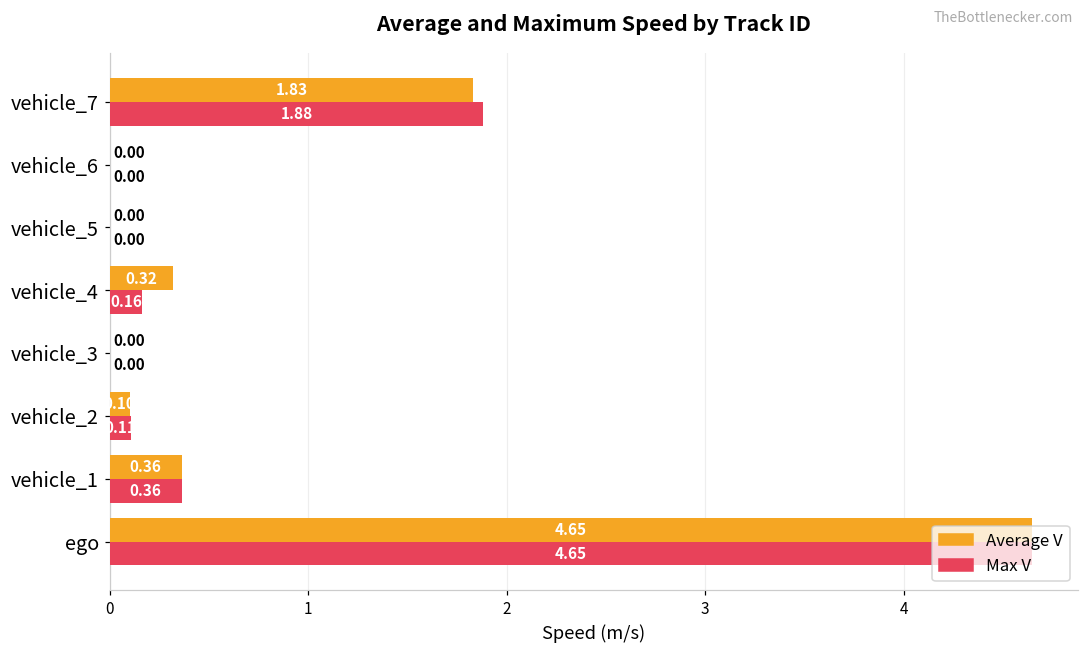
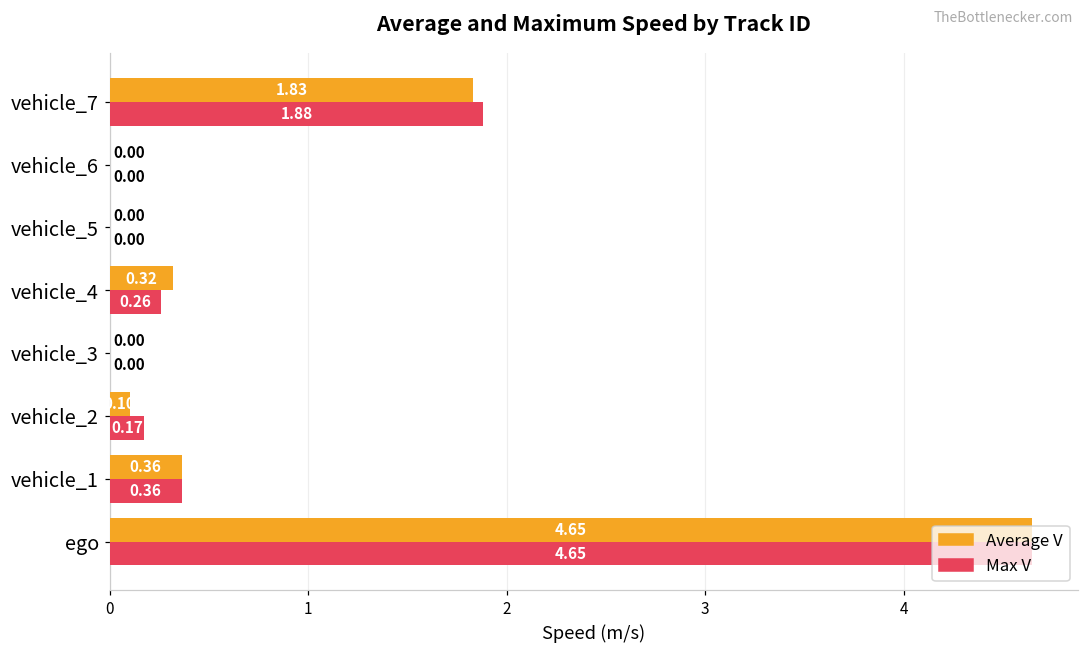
  {
    "Average V": {
      "vehicle_7": 1.83,
      "vehicle_6": 0.00,
      "vehicle_5": 0.00,
      "vehicle_4": 0.32,
      "vehicle_3": 0.00,
      "vehicle_2": 0.10,
      "vehicle_1": 0.36
    },
    "Max V": {
      "vehicle_7": 1.88,
      "vehicle_6": 0.00,
      "vehicle_5": 0.00,
-     "vehicle_4": 0.16,
+     "vehicle_4": 0.26,
      "vehicle_3": 0.00,
-     "vehicle_2": 0.11,
+     "vehicle_2": 0.17,
      "vehicle_1": 0.36
    }
  }
